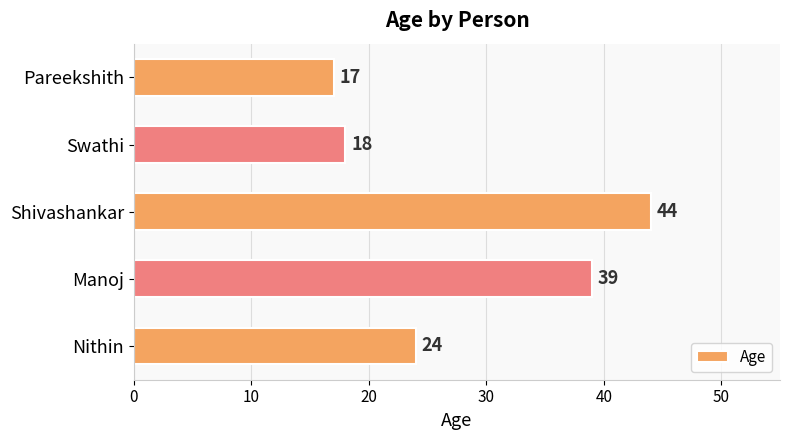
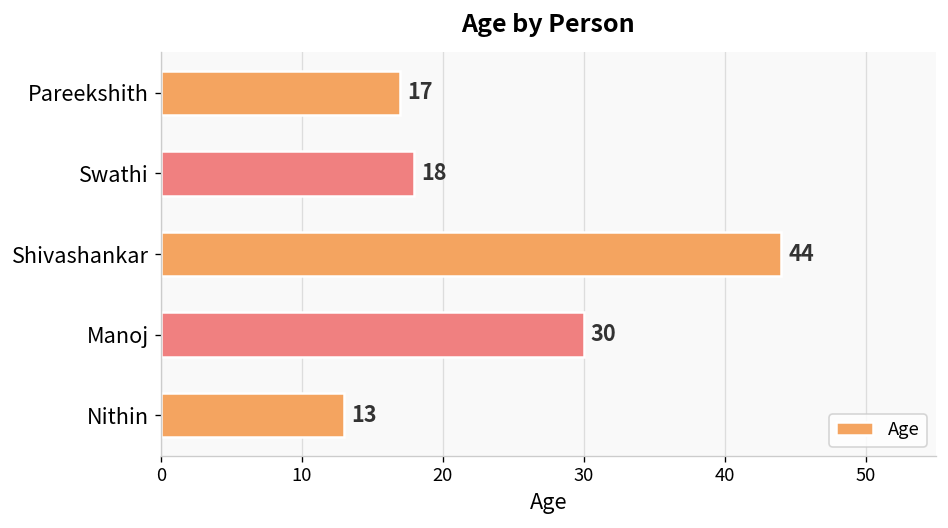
  {
    "Pareekshith": 17,
    "Swathi": 18,
    "Shivashankar": 44,
-   "Manoj": 39,
-   "Nithin": 24
+   "Manoj": 30,
+   "Nithin": 13
  }
